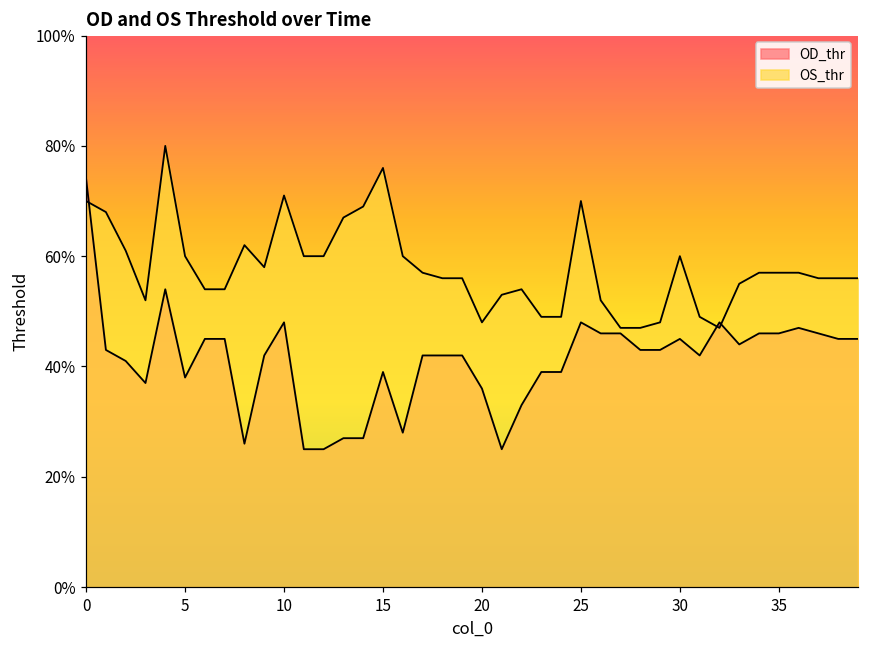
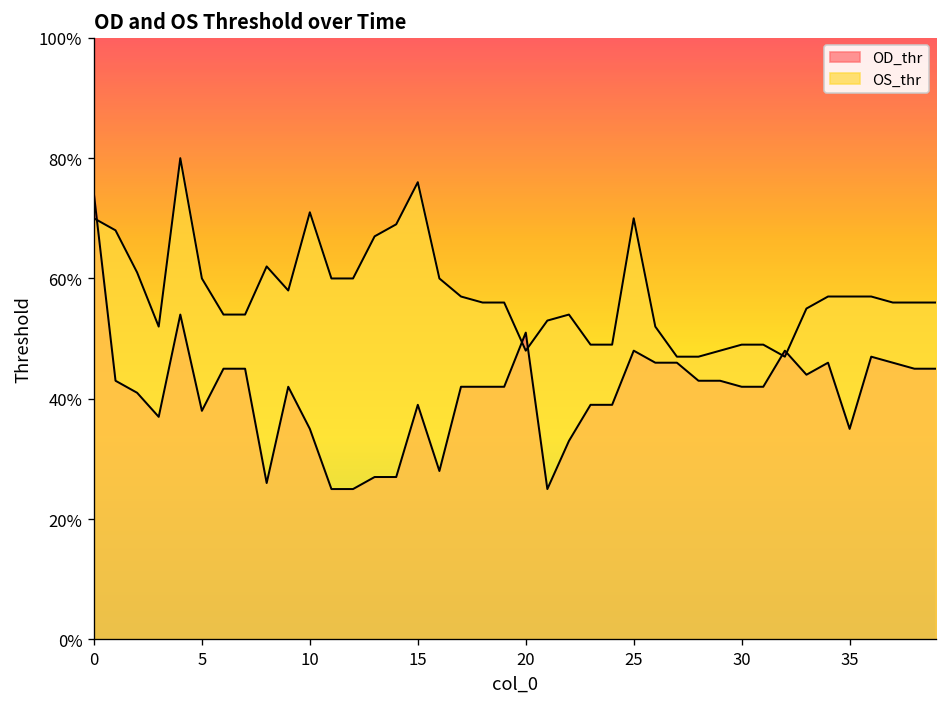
  {
    "OD_thr": {
      "0": "74%",
      "5": "38%",
-     "10": "48%",
+     "10": "35%",
      "15": "39%",
-     "20": "36%",
+     "20": "51%",
      "25": "48%",
-     "30": "45%",
-     "35": "46%"
+     "30": "42%",
+     "35": "35%"
    },
    "OS_thr": {
      "0": "70%",
      "5": "60%",
      "10": "71%",
      "15": "76%",
      "20": "48%",
      "25": "70%",
-     "30": "60%",
+     "30": "49%",
      "35": "57%"
    }
  }
